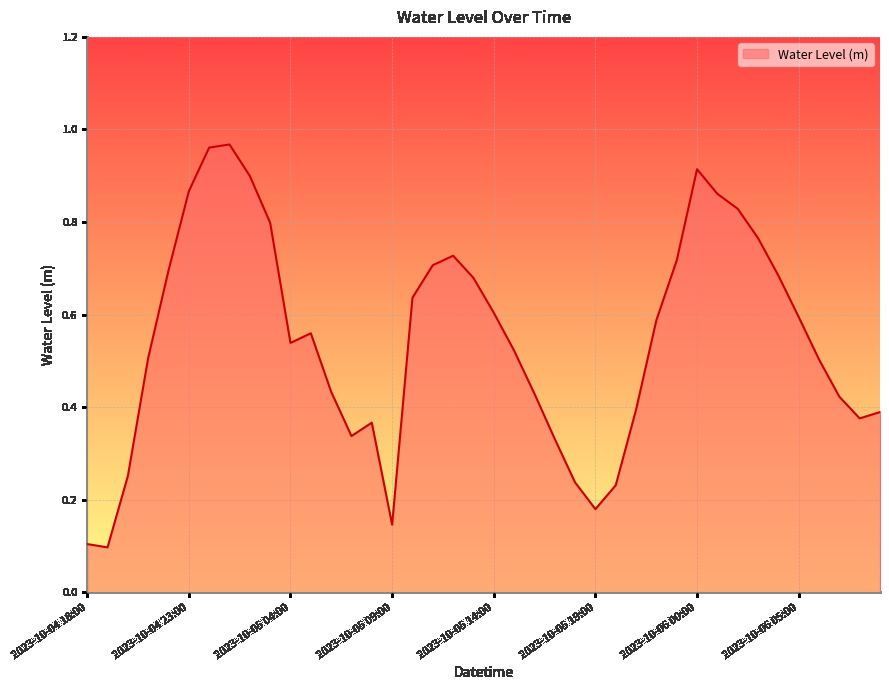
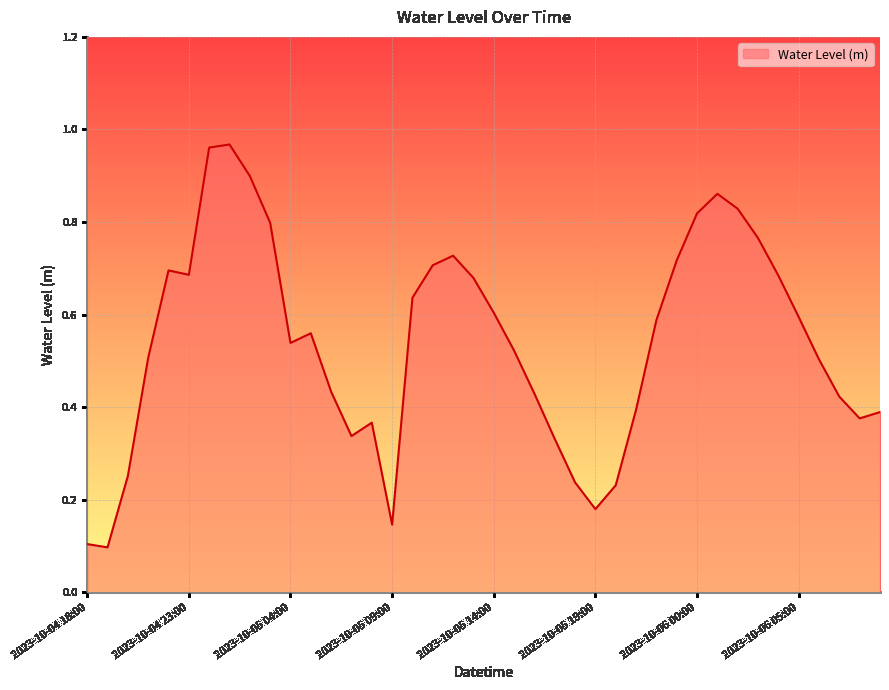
  {
    "2023-10-04 18:00": 0.10,
-   "2023-10-04 23:00": 0.87,
+   "2023-10-04 23:00": 0.69,
    "2023-10-05 04:00": 0.54,
    "2023-10-05 09:00": 0.15,
    "2023-10-05 14:00": 0.60,
    "2023-10-05 19:00": 0.18,
-   "2023-10-06 00:00": 0.91,
+   "2023-10-06 00:00": 0.82,
    "2023-10-06 05:00": 0.59
  }
